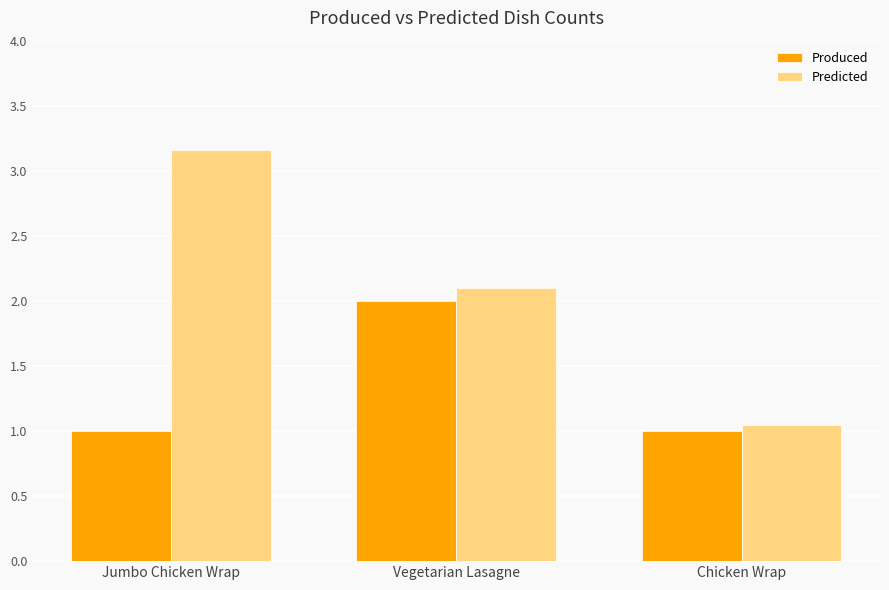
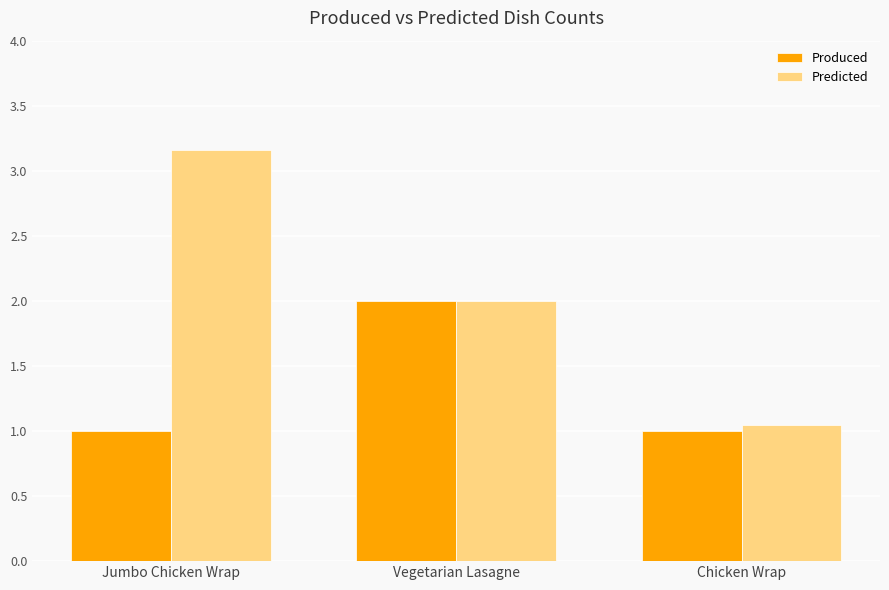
  {
    "Produced": {
      "Jumbo Chicken Wrap": 1.0,
      "Vegetarian Lasagne": 2.0,
      "Chicken Wrap": 1.0
    },
    "Predicted": {
      "Jumbo Chicken Wrap": 3.16,
-     "Vegetarian Lasagne": 2.1,
+     "Vegetarian Lasagne": 2.0,
      "Chicken Wrap": 1.05
    }
  }
